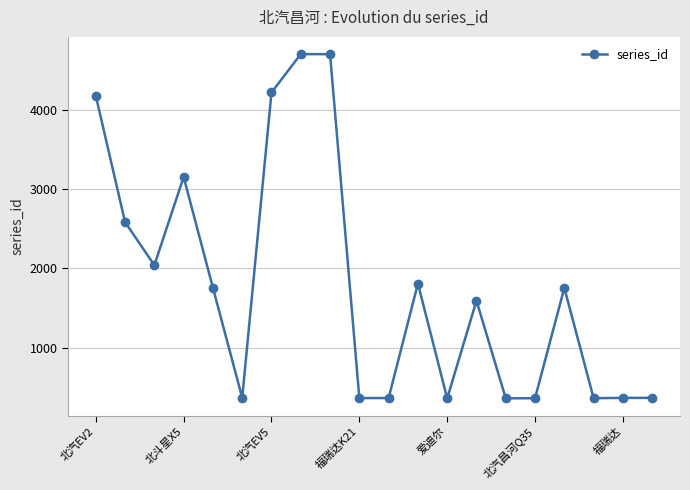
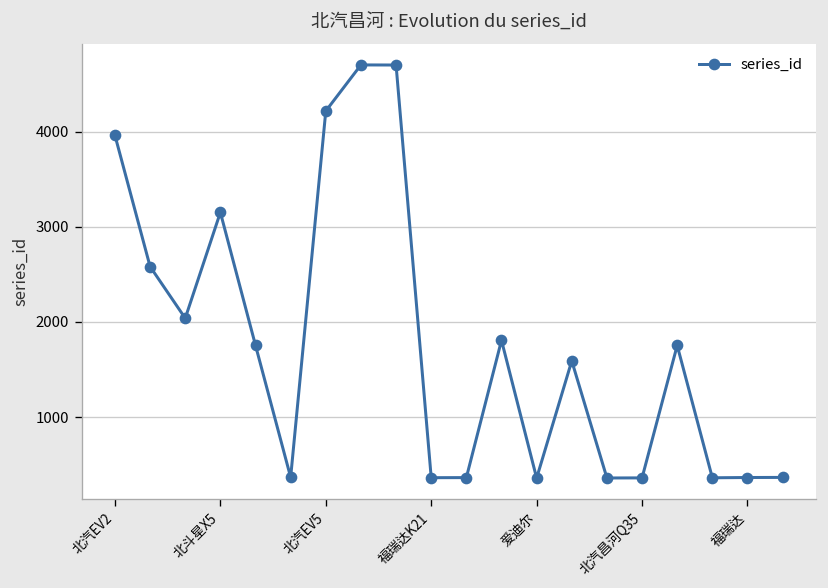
  {
-   "北汽EV2": 4200,
+   "北汽EV2": 4000,
    "北斗星X5": 3200,
    "北汽EV5": 4200,
    "福瑞达K21": 400,
    "爱迪尔": 400,
    "北汽昌河Q35": 400,
    "福瑞达": 400
  }
